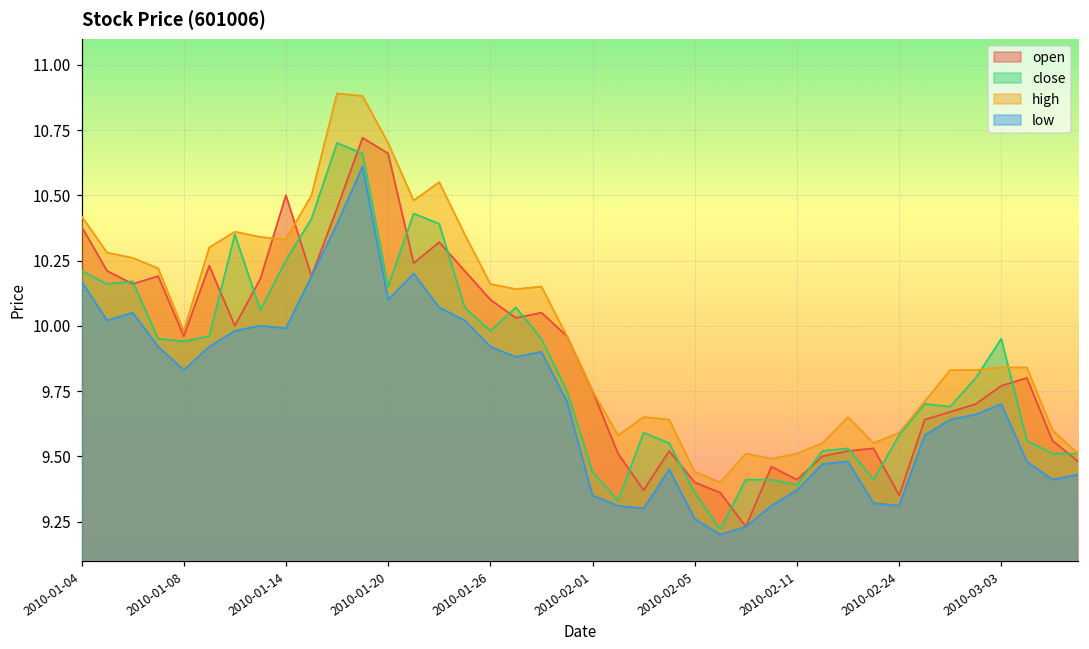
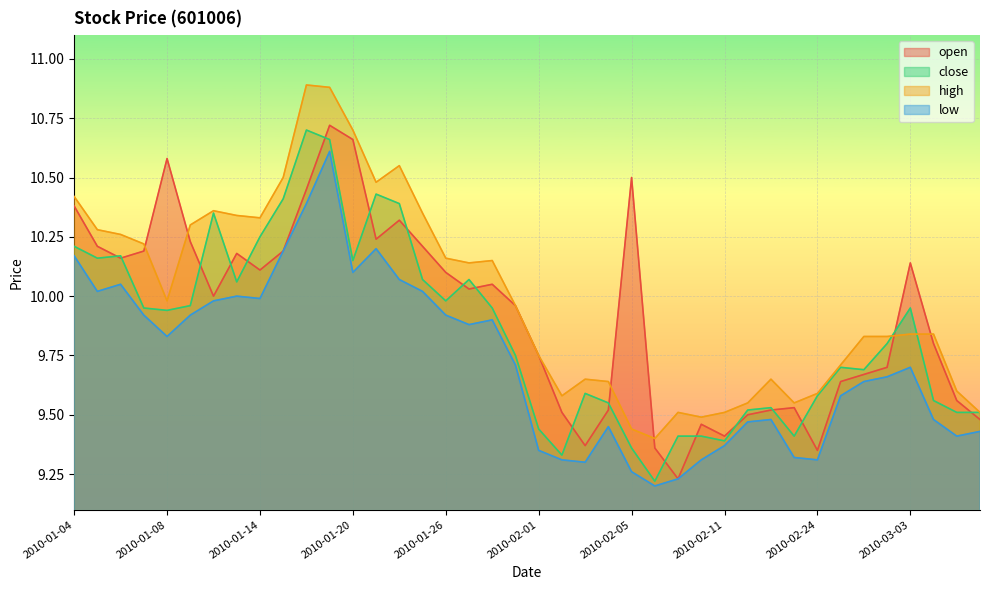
  {
    "open": {
      "2010-01-04": 10.38,
-     "2010-01-08": 9.96,
-     "2010-01-14": 10.50,
+     "2010-01-08": 10.58,
+     "2010-01-14": 10.11,
      "2010-01-20": 10.66,
      "2010-01-26": 10.10,
-     "2010-02-05": 9.4,
+     "2010-02-05": 10.5,
      "2010-02-11": 9.41,
      "2010-02-24": 9.35,
-     "2010-03-03": 9.77
+     "2010-03-03": 10.14
    },
    "close": {
      "2010-01-04": 10.21,
      "2010-01-08": 9.94,
      "2010-01-14": 10.25,
      "2010-01-20": 10.15,
      "2010-01-26": 9.98,
      "2010-02-01": 9.44,
      "2010-02-05": 9.36,
      "2010-02-11": 9.39,
      "2010-03-03": 9.95
    },
    "high": {
      "2010-01-04": 10.42,
      "2010-01-08": 9.98,
      "2010-01-14": 10.33,
      "2010-01-20": 10.70,
      "2010-01-26": 10.16,
      "2010-02-05": 9.44,
      "2010-02-11": 9.51,
      "2010-03-03": 9.84
    },
    "low": {
      "2010-01-04": 10.17,
      "2010-01-08": 9.83,
      "2010-01-14": 9.99,
      "2010-01-20": 10.10,
      "2010-01-26": 9.92,
      "2010-02-01": 9.35,
      "2010-02-05": 9.26,
      "2010-02-11": 9.37,
      "2010-02-24": 9.31,
      "2010-03-03": 9.70
    }
  }
